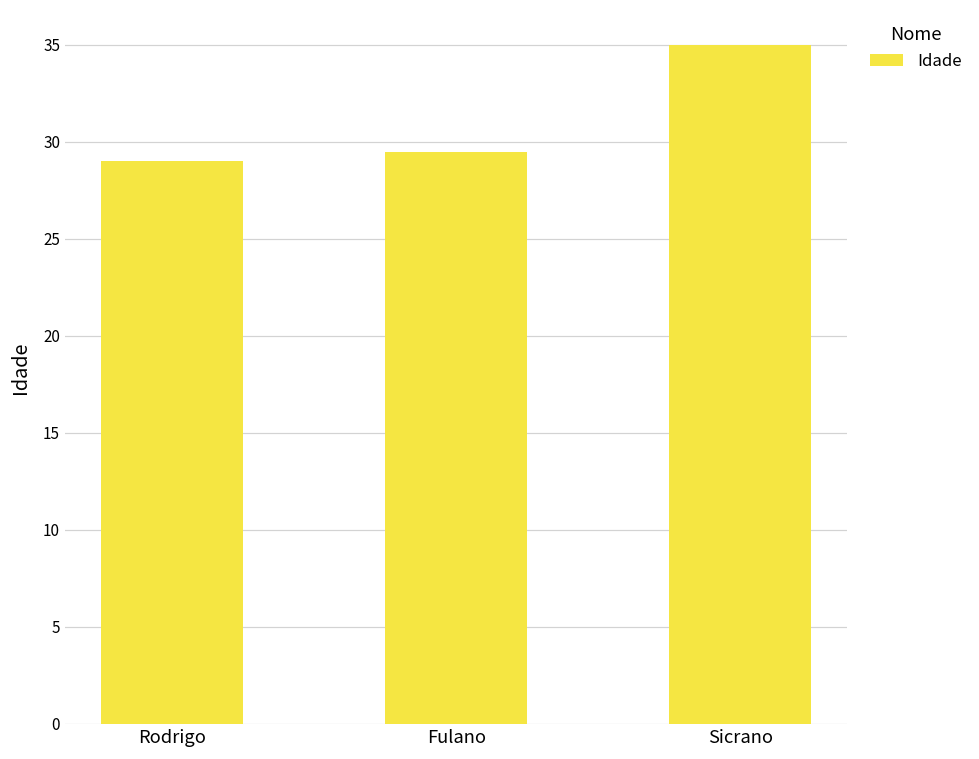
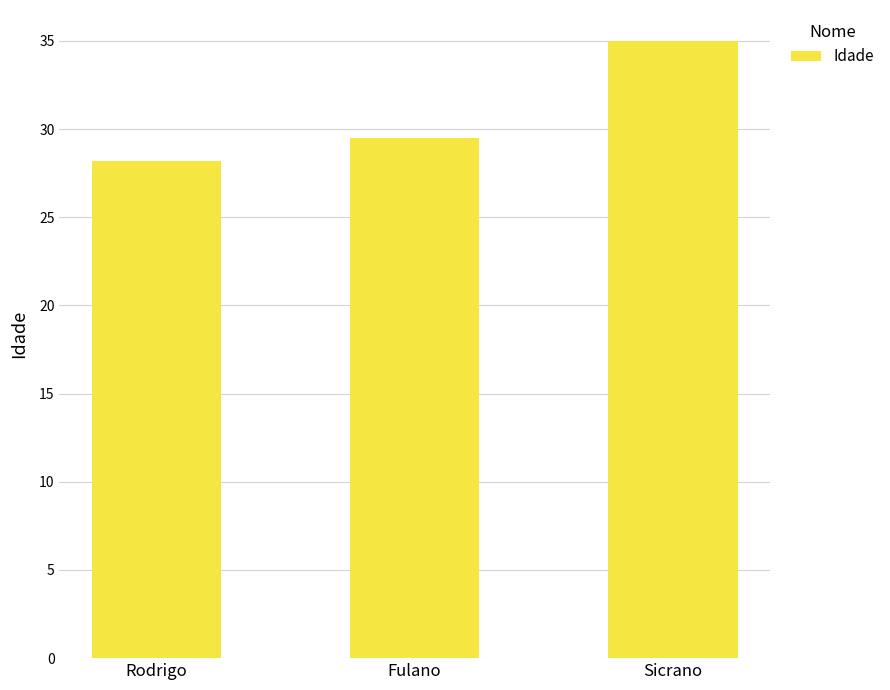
  {
-   "Rodrigo": 29.0,
+   "Rodrigo": 28.2,
    "Fulano": 29.5,
    "Sicrano": 35.0
  }
